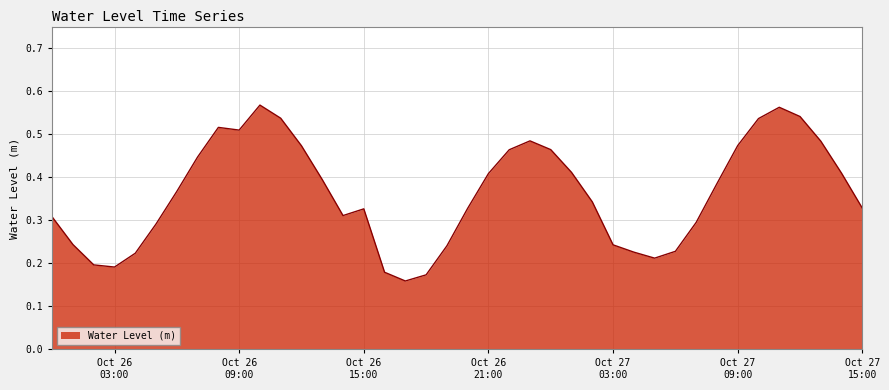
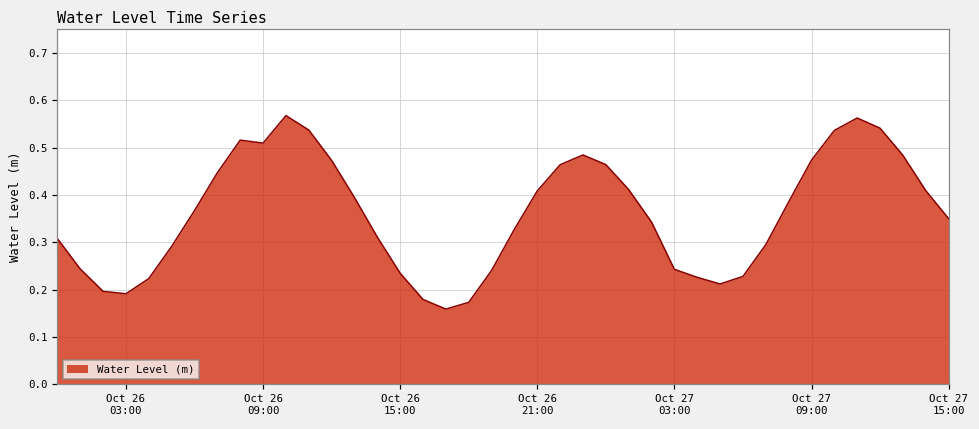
  {
    "Oct 26 03:00": 0.19,
    "Oct 26 09:00": 0.51,
-   "Oct 26 15:00": 0.33,
+   "Oct 26 15:00": 0.23,
    "Oct 26 21:00": 0.41,
    "Oct 27 03:00": 0.24,
    "Oct 27 09:00": 0.47,
-   "Oct 27 15:00": 0.33
+   "Oct 27 15:00": 0.35
  }
